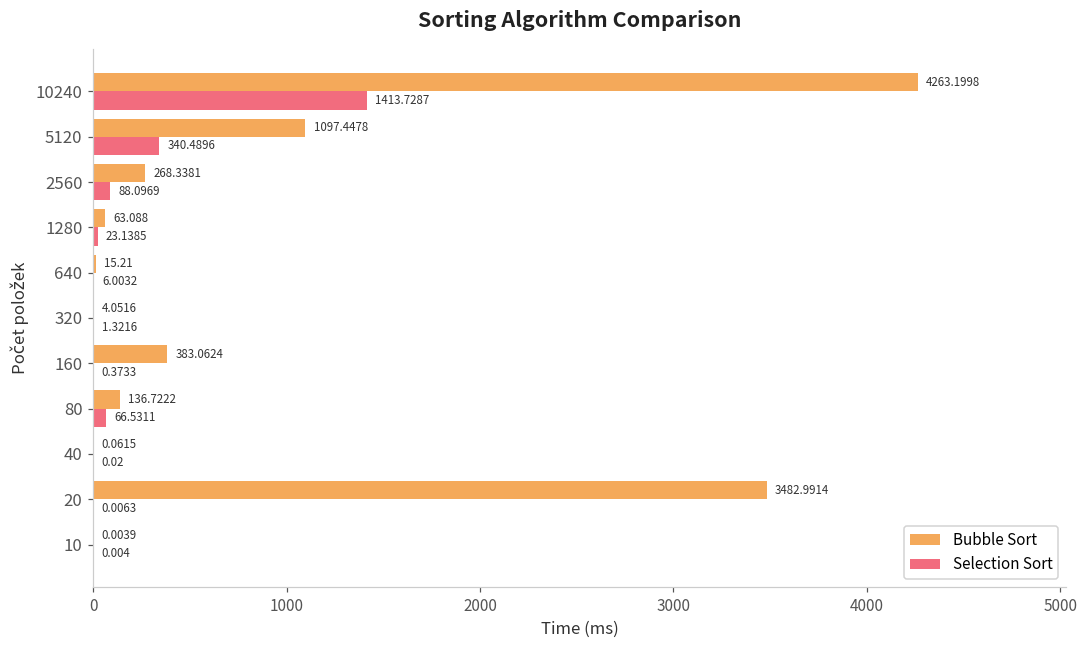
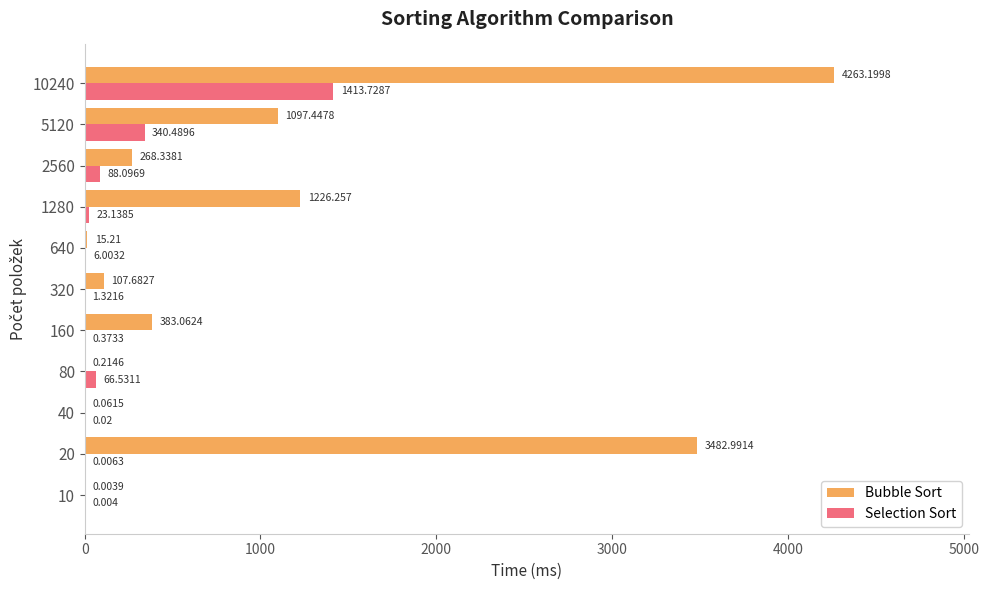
  {
    "Bubble Sort": {
      "10240": 4263.1998,
      "5120": 1097.4478,
      "2560": 268.3381,
-     "1280": 63.088,
+     "1280": 1226.257,
      "640": 15.21,
-     "320": 4.0516,
+     "320": 107.6827,
      "160": 383.0624,
-     "80": 136.7222,
+     "80": 0.2146,
      "40": 0.0615,
      "20": 3482.9914,
      "10": 0.0039
    },
    "Selection Sort": {
      "10240": 1413.7287,
      "5120": 340.4896,
      "2560": 88.0969,
      "1280": 23.1385,
      "640": 6.0032,
      "320": 1.3216,
      "160": 0.3733,
      "80": 66.5311,
      "40": 0.02,
      "20": 0.0063,
      "10": 0.004
    }
  }
